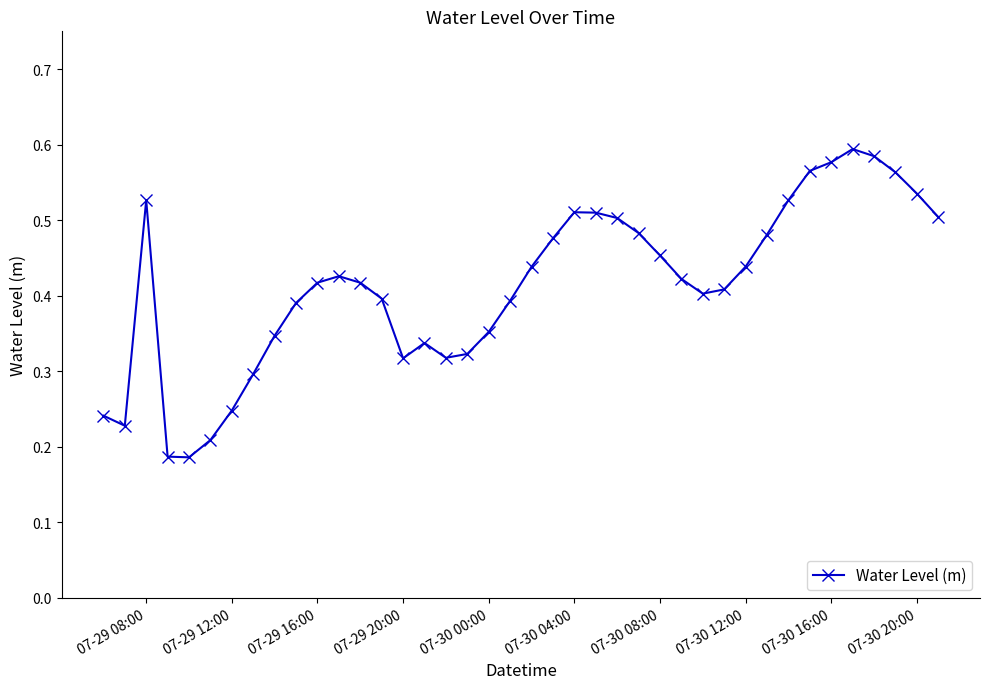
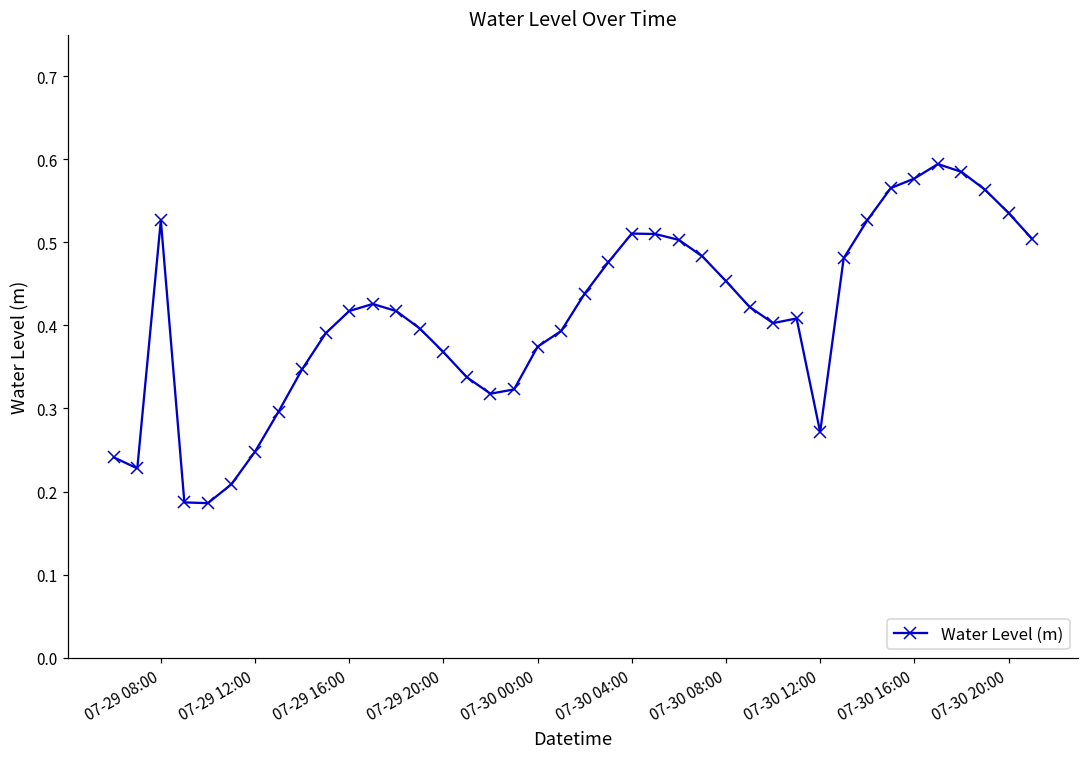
  {
    "07-29 08:00": 0.53,
    "07-29 12:00": 0.25,
    "07-29 16:00": 0.42,
-   "07-29 20:00": 0.32,
-   "07-30 00:00": 0.35,
+   "07-29 20:00": 0.37,
+   "07-30 00:00": 0.37,
    "07-30 04:00": 0.51,
    "07-30 08:00": 0.45,
-   "07-30 12:00": 0.44,
+   "07-30 12:00": 0.27,
    "07-30 16:00": 0.58,
    "07-30 20:00": 0.54
  }
